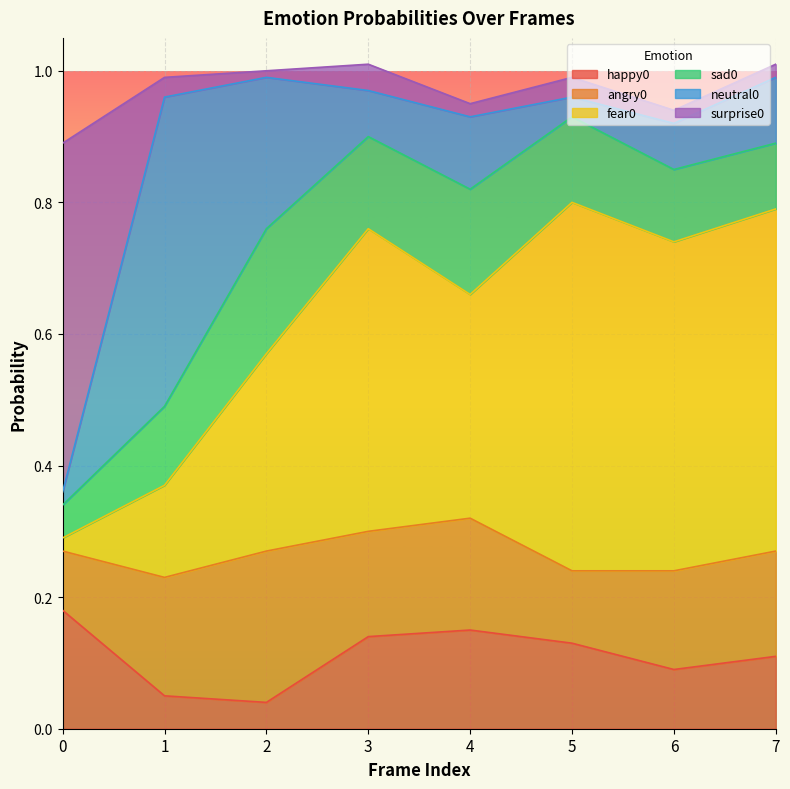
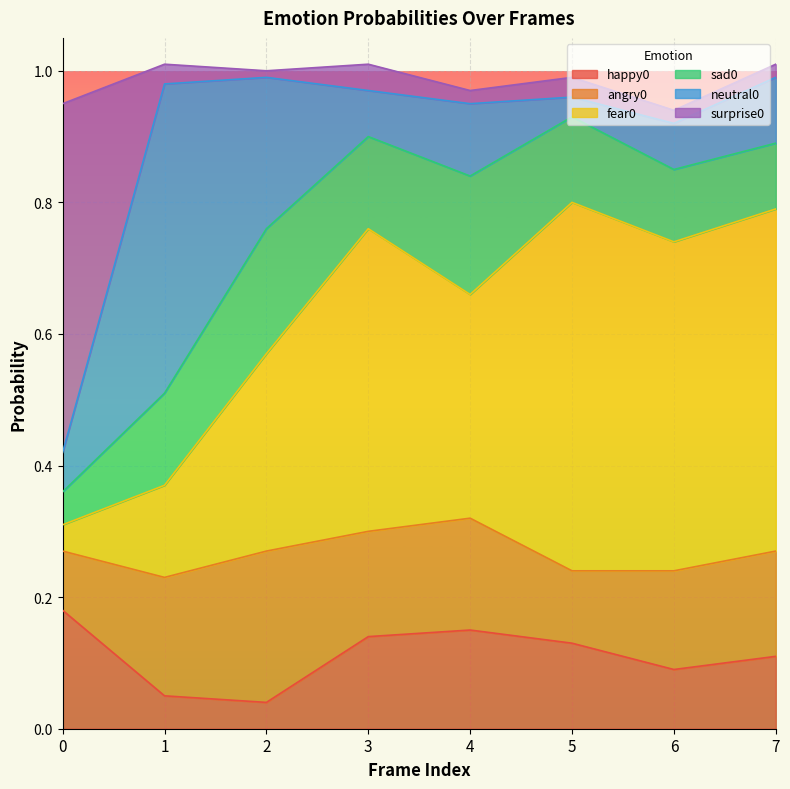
  {
    "fear0": {
-     "0": 0.02,
+     "0": 0.04,
      "1": 0.14,
      "2": 0.30,
      "3": 0.46,
      "4": 0.34,
      "5": 0.56,
      "6": 0.50,
      "7": 0.52
    },
    "sad0": {
      "0": 0.05,
-     "1": 0.12,
+     "1": 0.14,
      "2": 0.19,
      "3": 0.14,
-     "4": 0.16,
+     "4": 0.18,
      "6": 0.11,
      "7": 0.10
    },
    "neutral0": {
-     "0": 0.02,
+     "0": 0.06,
      "1": 0.47,
      "2": 0.23,
      "3": 0.07,
      "4": 0.11,
      "7": 0.10
    },
    "surprise0": {
      "0": 0.53,
      "1": 0.03,
      "2": 0.01,
      "3": 0.04,
      "4": 0.02,
      "7": 0.02
    }
  }
